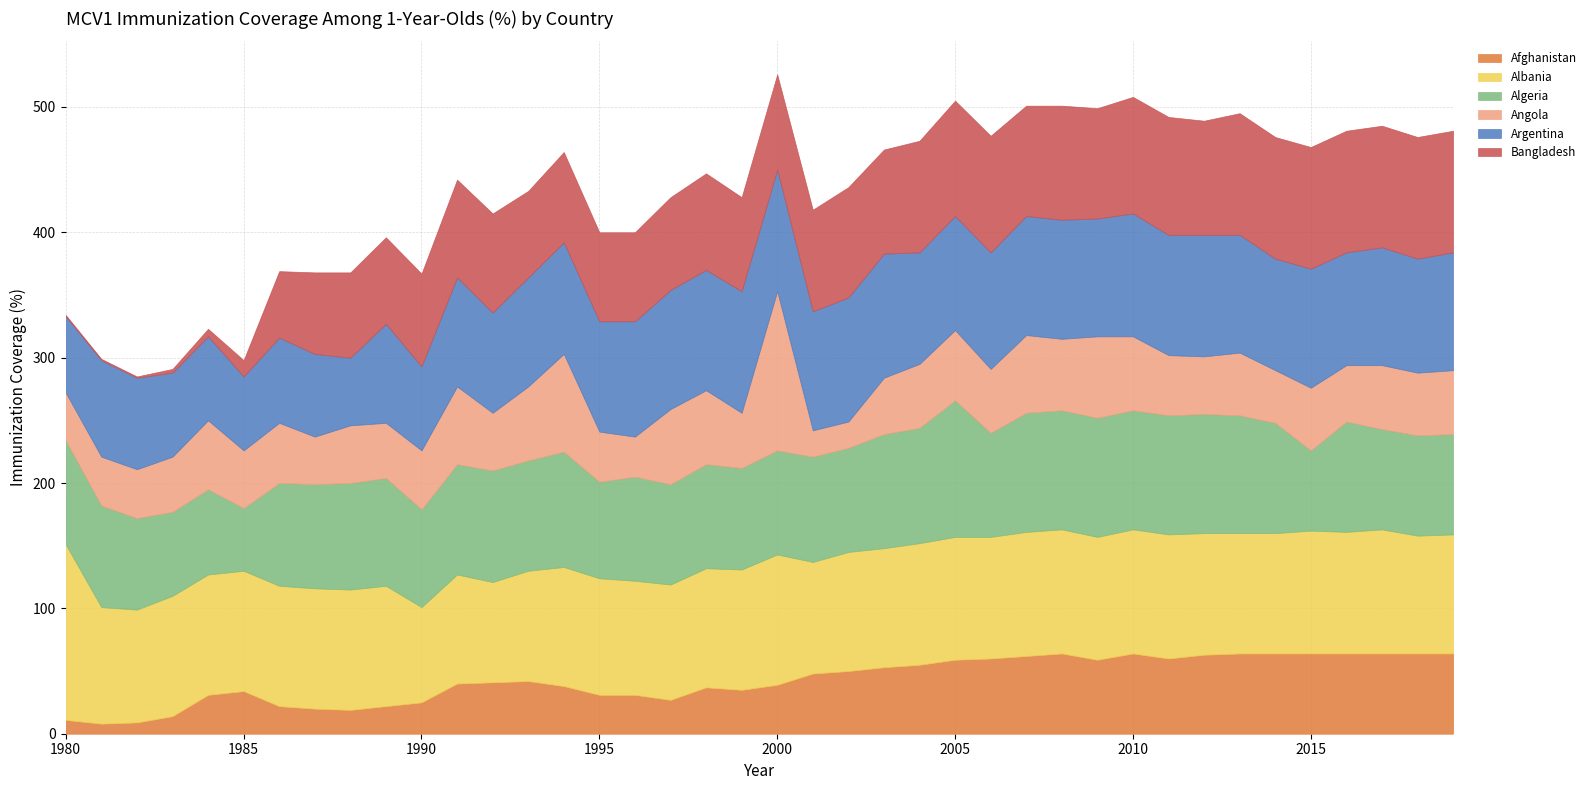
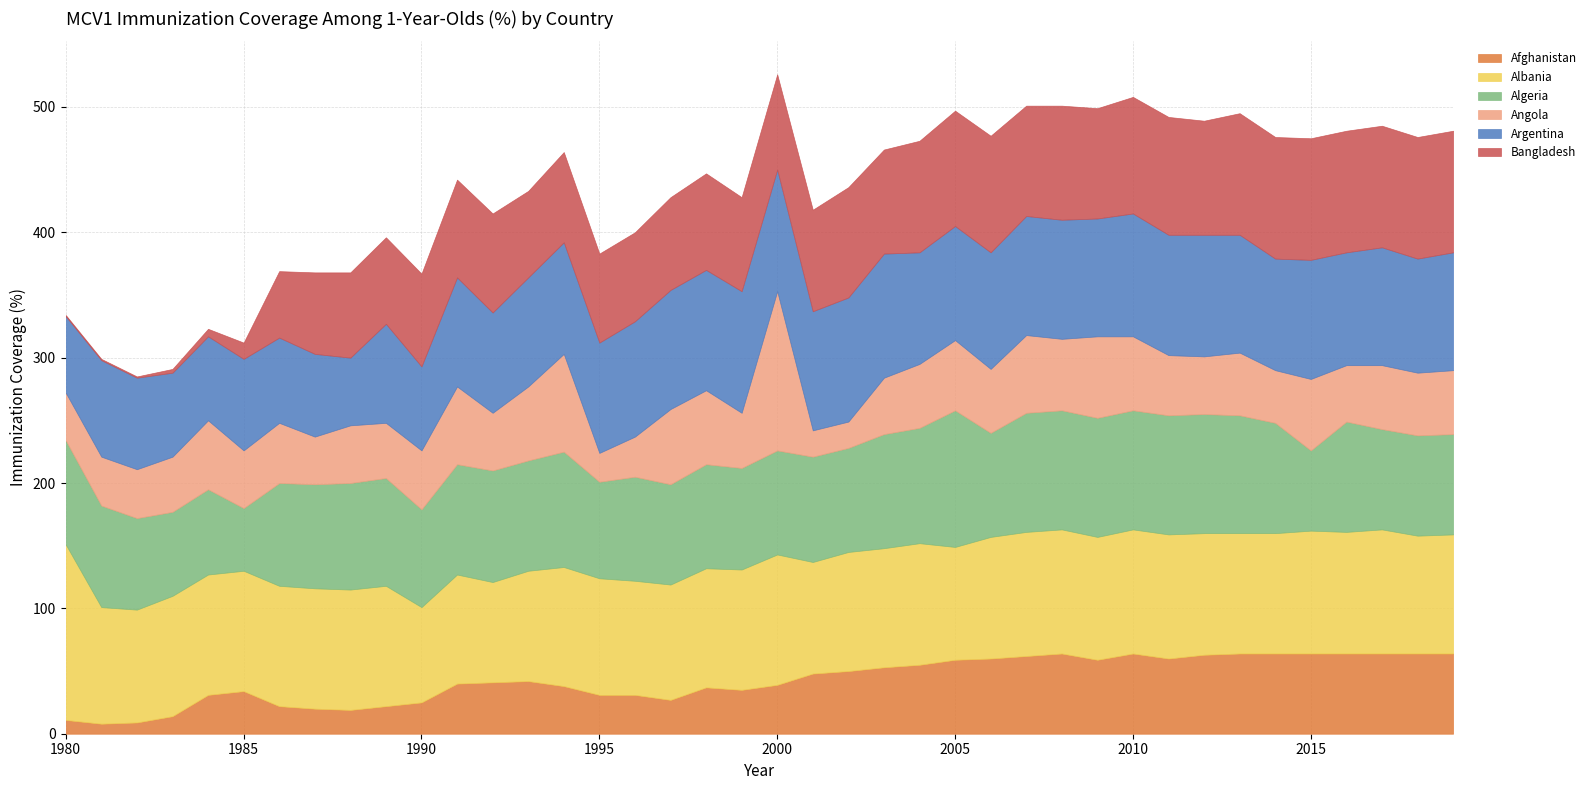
  {
    "Albania": {
      "1980": 140,
      "1985": 96,
      "1990": 76,
      "1995": 93,
      "2000": 104,
-     "2005": 98,
+     "2005": 90,
      "2010": 99,
      "2015": 98
    },
    "Algeria": {
      "1980": 83,
      "1985": 50,
      "1990": 78,
      "1995": 77,
      "2000": 83,
      "2005": 109,
      "2010": 95,
      "2015": 64
    },
    "Angola": {
      "1980": 38,
      "1985": 46,
      "1990": 47,
-     "1995": 40,
+     "1995": 23,
      "2000": 127,
      "2005": 56,
      "2010": 59,
-     "2015": 50
+     "2015": 57
    },
    "Argentina": {
-     "1985": 59,
+     "1985": 73,
      "1990": 67,
      "1995": 88,
      "2000": 97,
      "2005": 91,
      "2010": 98,
      "2015": 95
    }
  }
